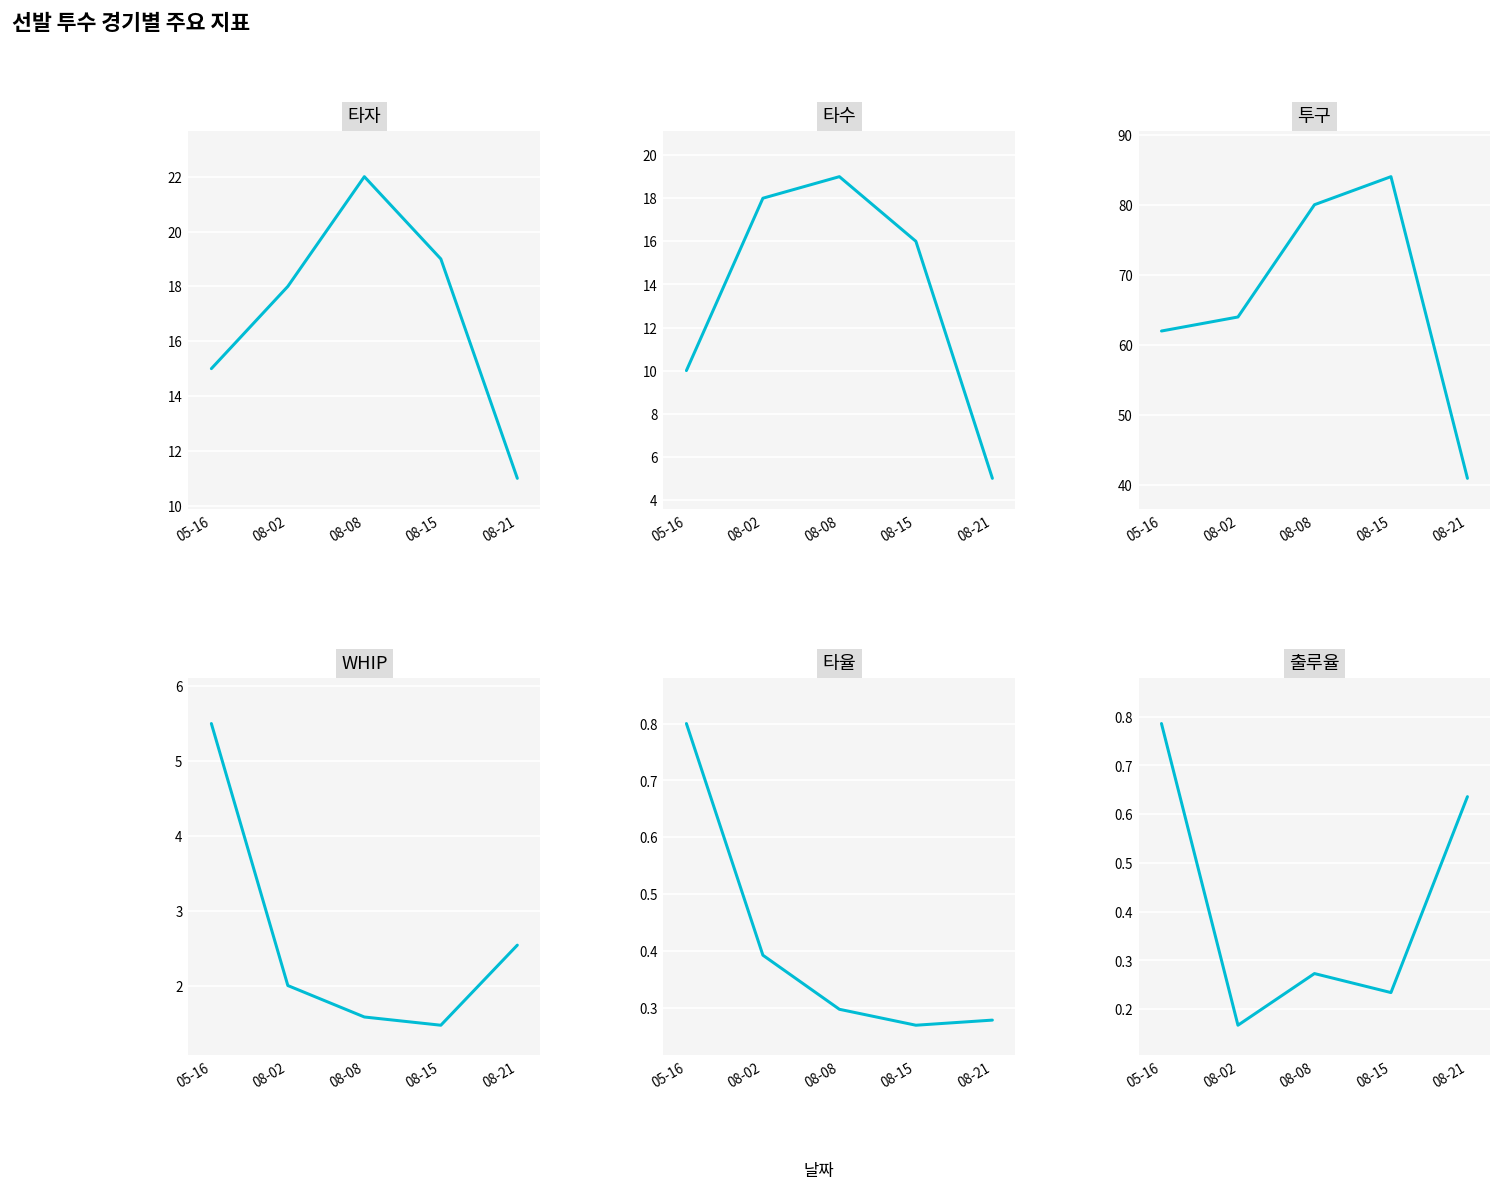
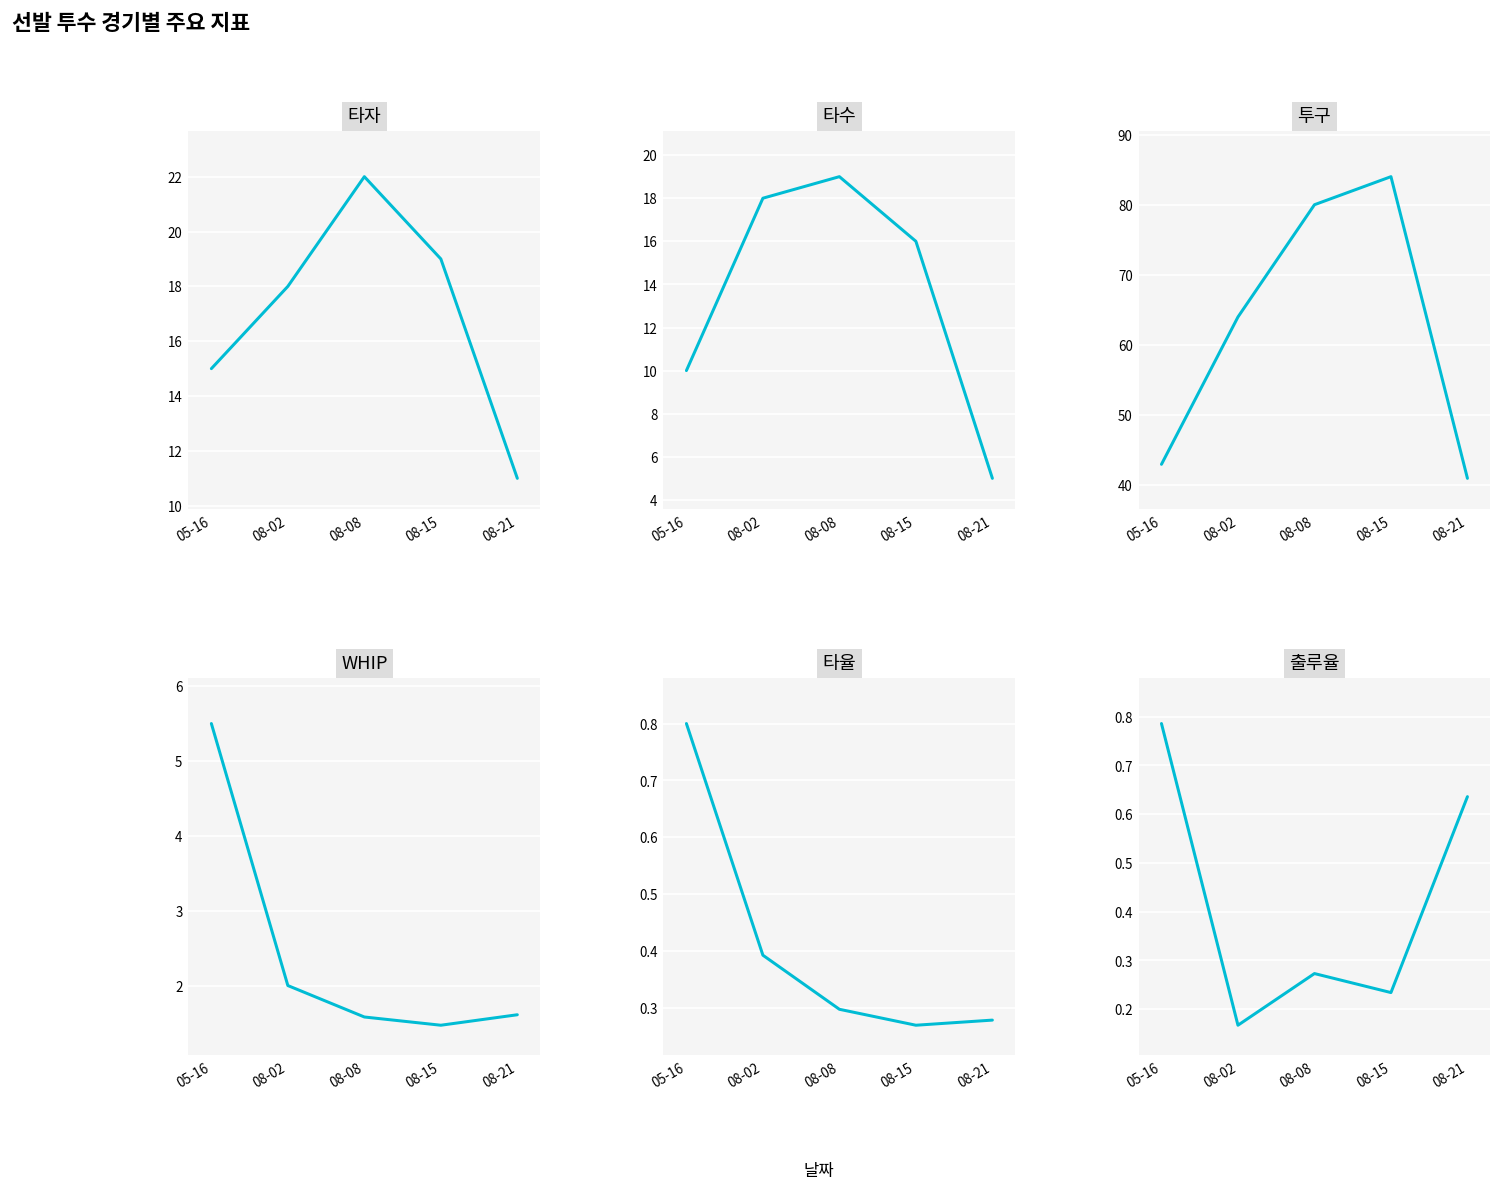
  {
    "타자": {
      "05-16": 15.0,
      "08-02": 18.0,
      "08-08": 22.0,
      "08-15": 19.0,
      "08-21": 11.0
    },
    "타수": {
      "05-16": 10.0,
      "08-02": 18.0,
      "08-08": 19.0,
      "08-15": 16.0,
      "08-21": 5.0
    },
    "투구": {
-     "05-16": 62,
+     "05-16": 43,
      "08-02": 64,
      "08-08": 80,
      "08-15": 84,
      "08-21": 41
    },
    "WHIP": {
      "05-16": 5.5,
      "08-02": 2.0,
      "08-08": 1.6,
      "08-15": 1.5,
-     "08-21": 2.5
+     "08-21": 1.6
    },
    "타율": {
      "05-16": 0.80,
      "08-02": 0.39,
      "08-08": 0.30,
      "08-15": 0.27,
      "08-21": 0.28
    },
    "출루율": {
      "05-16": 0.79,
      "08-02": 0.17,
      "08-08": 0.27,
      "08-15": 0.23,
      "08-21": 0.64
    }
  }
